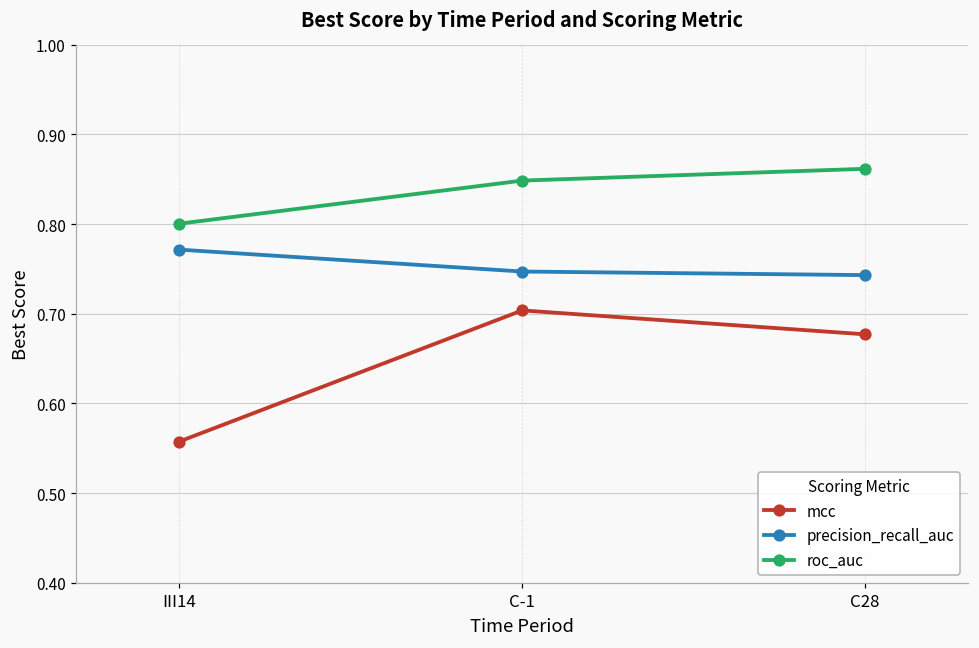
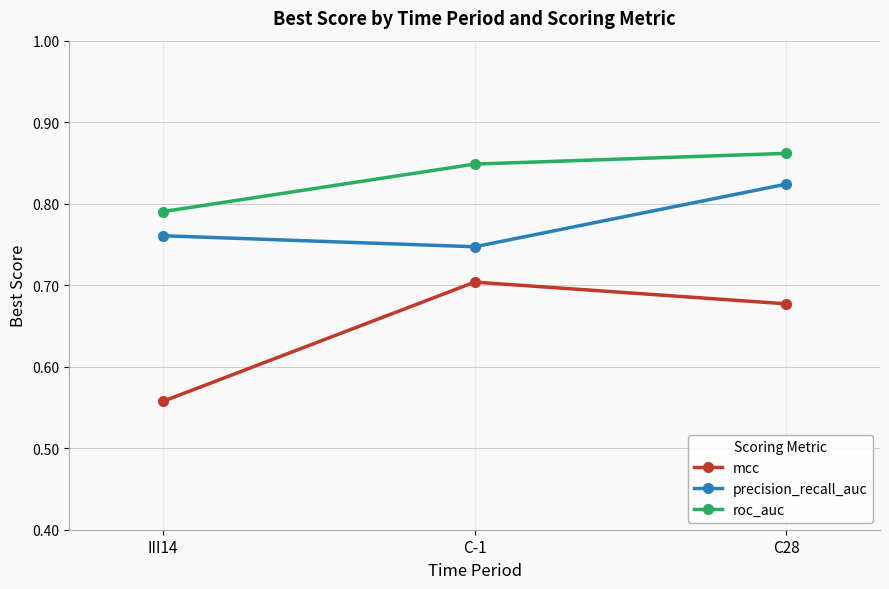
  {
    "mcc": {
      "III14": 0.56,
      "C-1": 0.70,
      "C28": 0.68
    },
    "precision_recall_auc": {
-     "III14": 0.77,
+     "III14": 0.76,
      "C-1": 0.75,
-     "C28": 0.74
+     "C28": 0.82
    },
    "roc_auc": {
-     "III14": 0.80,
+     "III14": 0.79,
      "C-1": 0.85,
      "C28": 0.86
    }
  }
